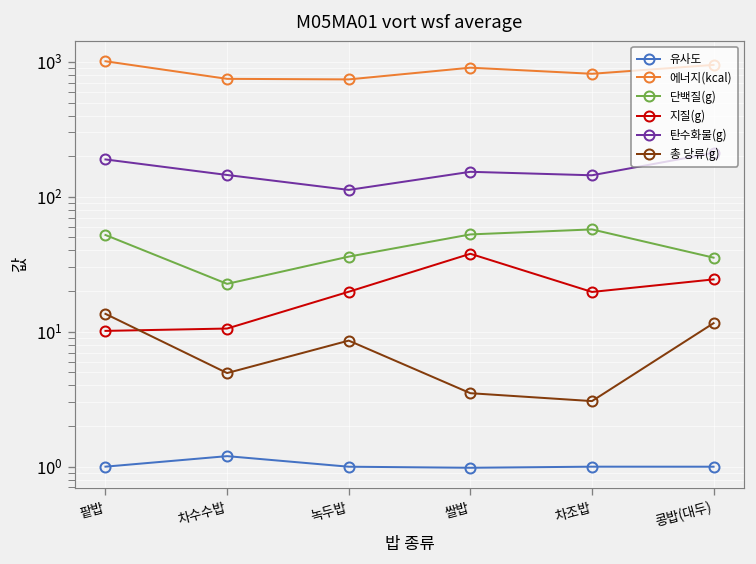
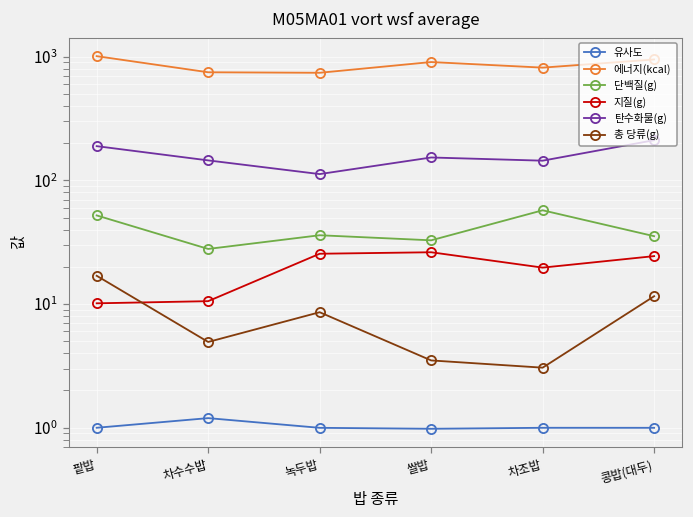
  {
    "유사도": {
      "팥밥": 1,
      "차수수밥": 1.2,
      "녹두밥": 1,
      "쌀밥": 1,
      "차조밥": 1,
      "콩밥(대두)": 1
    },
    "에너지(kcal)": {
      "팥밥": 1000,
      "차수수밥": 700,
      "녹두밥": 700,
      "쌀밥": 900,
      "차조밥": 800
    },
    "단백질(g)": {
      "팥밥": 50,
-     "차수수밥": 23,
+     "차수수밥": 28,
      "녹두밥": 36,
-     "쌀밥": 50,
+     "쌀밥": 33,
      "차조밥": 60,
      "콩밥(대두)": 35
    },
    "지질(g)": {
      "팥밥": 10,
      "차수수밥": 11,
-     "녹두밥": 20,
-     "쌀밥": 38,
+     "녹두밥": 26,
+     "쌀밥": 26,
      "차조밥": 20,
      "콩밥(대두)": 24
    },
    "탄수화물(g)": {
      "팥밥": 190,
      "차수수밥": 150,
      "녹두밥": 110,
      "쌀밥": 150,
      "차조밥": 140
    },
    "총 당류(g)": {
-     "팥밥": 14,
+     "팥밥": 17,
      "차수수밥": 5,
      "녹두밥": 9,
      "쌀밥": 3.5,
      "차조밥": 3,
      "콩밥(대두)": 12
    }
  }
